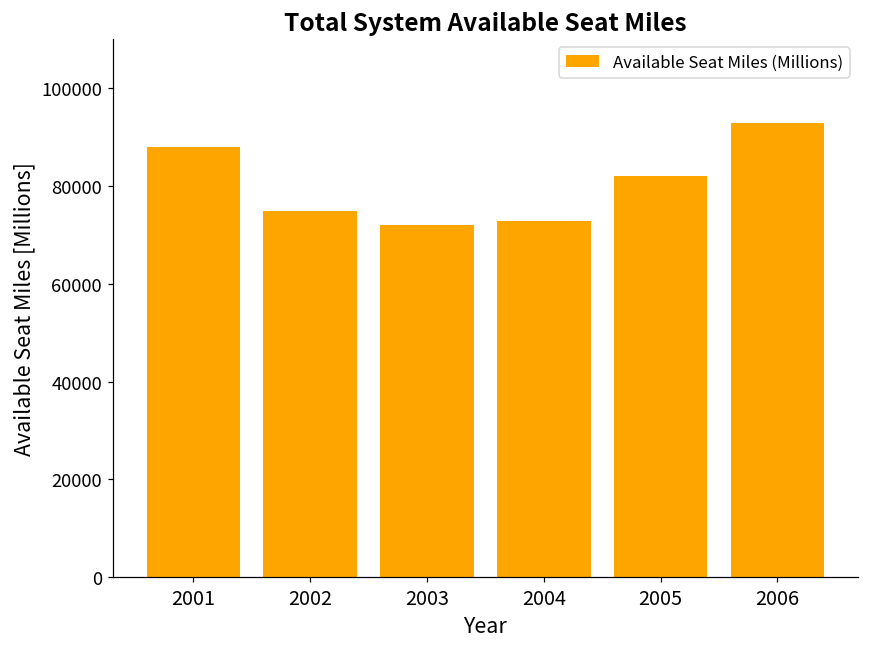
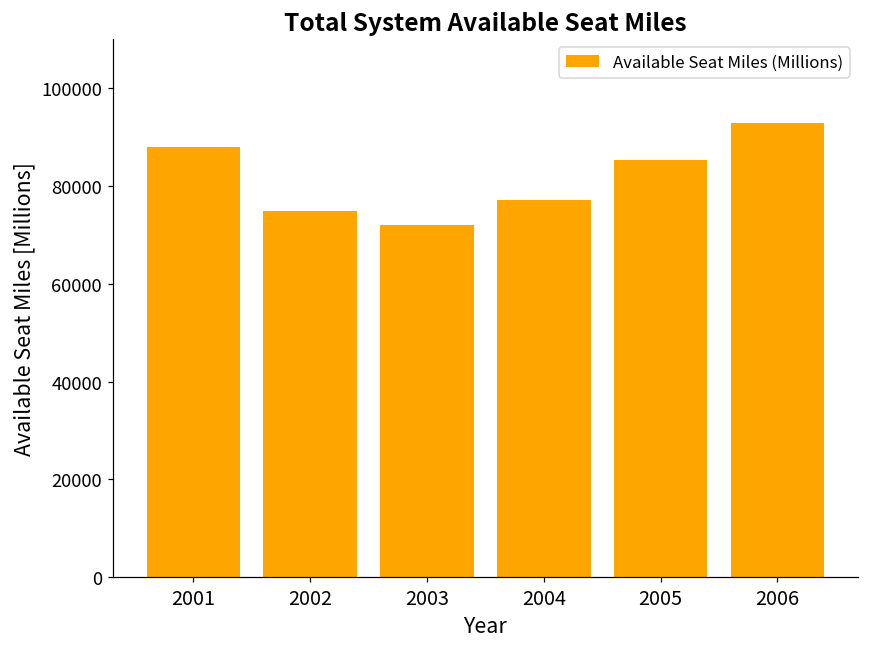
  {
    "2001": 88000,
    "2002": 75000,
    "2003": 72000,
-   "2004": 73000,
-   "2005": 82000,
+   "2004": 77000,
+   "2005": 85000,
    "2006": 93000
  }
